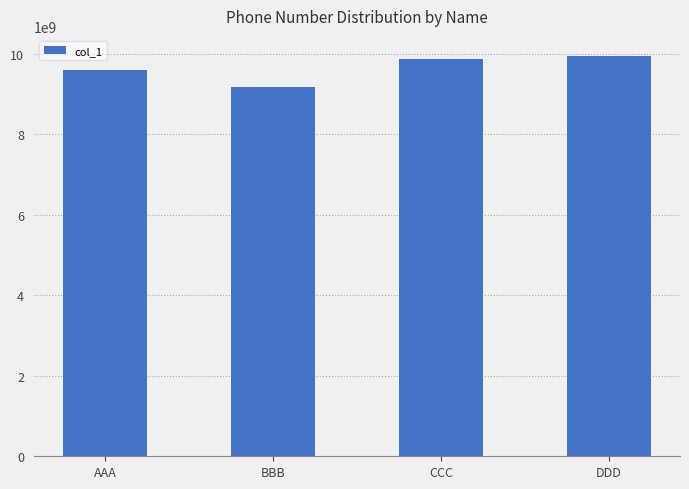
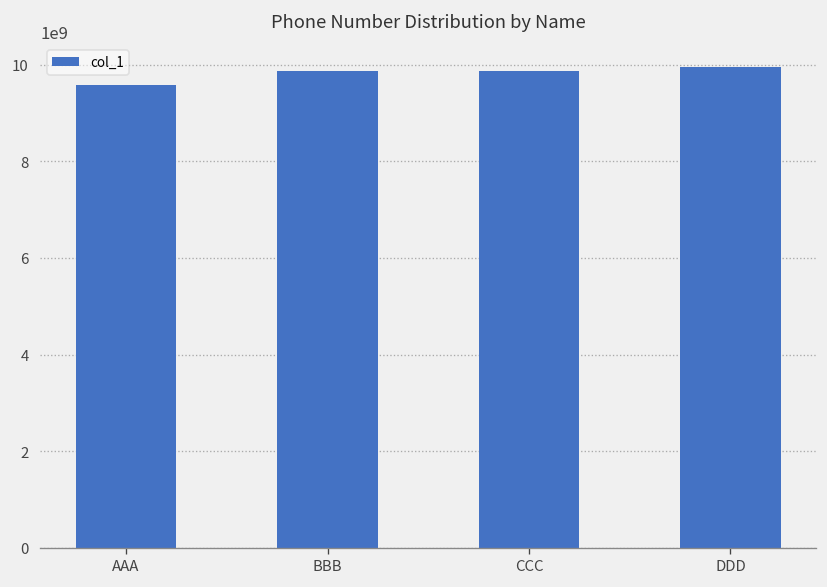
  {
    "AAA": 9600000000,
-   "BBB": 9200000000,
+   "BBB": 9900000000,
    "CCC": 9900000000,
    "DDD": 9900000000
  }
